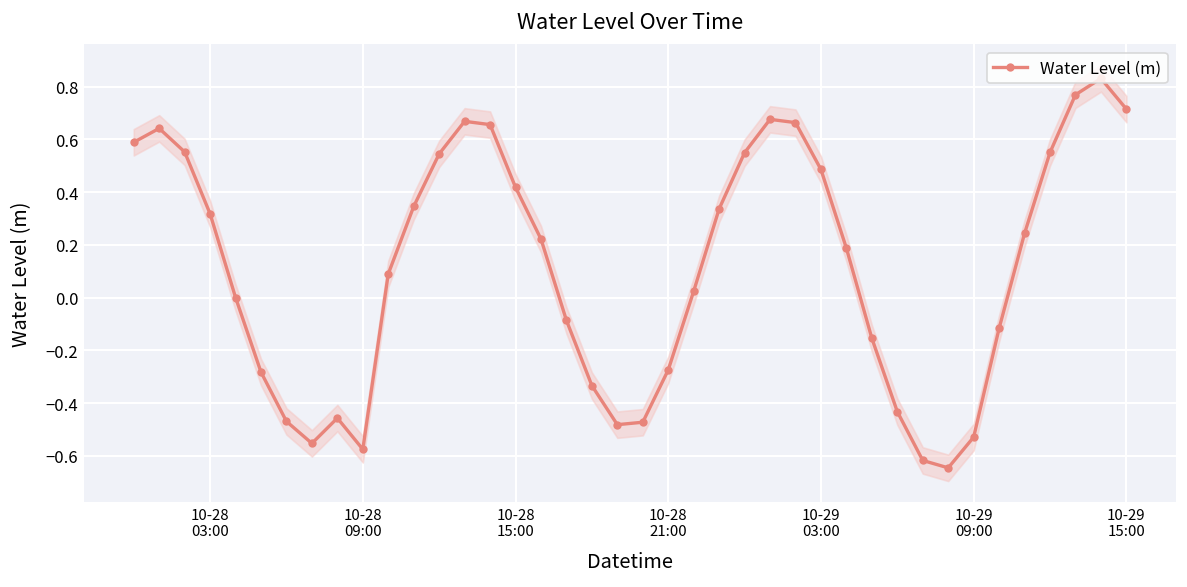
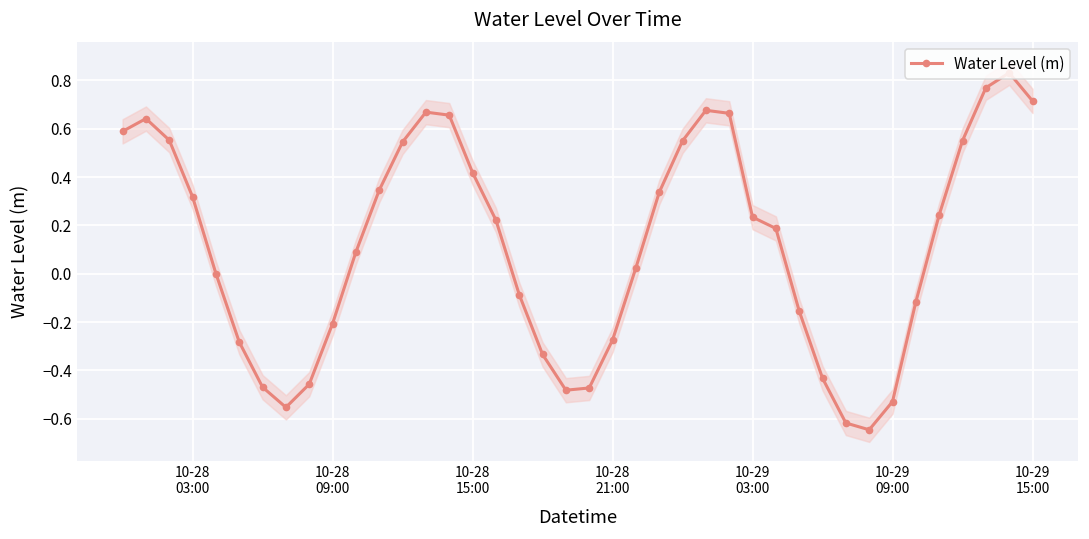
  {
    "Water Level (m)": {
      "10-28 03:00": 0.32,
-     "10-28 09:00": -0.58,
+     "10-28 09:00": -0.21,
      "10-28 15:00": 0.42,
      "10-28 21:00": -0.27,
-     "10-29 03:00": 0.49,
+     "10-29 03:00": 0.23,
      "10-29 09:00": -0.53,
      "10-29 15:00": 0.71
    }
  }
